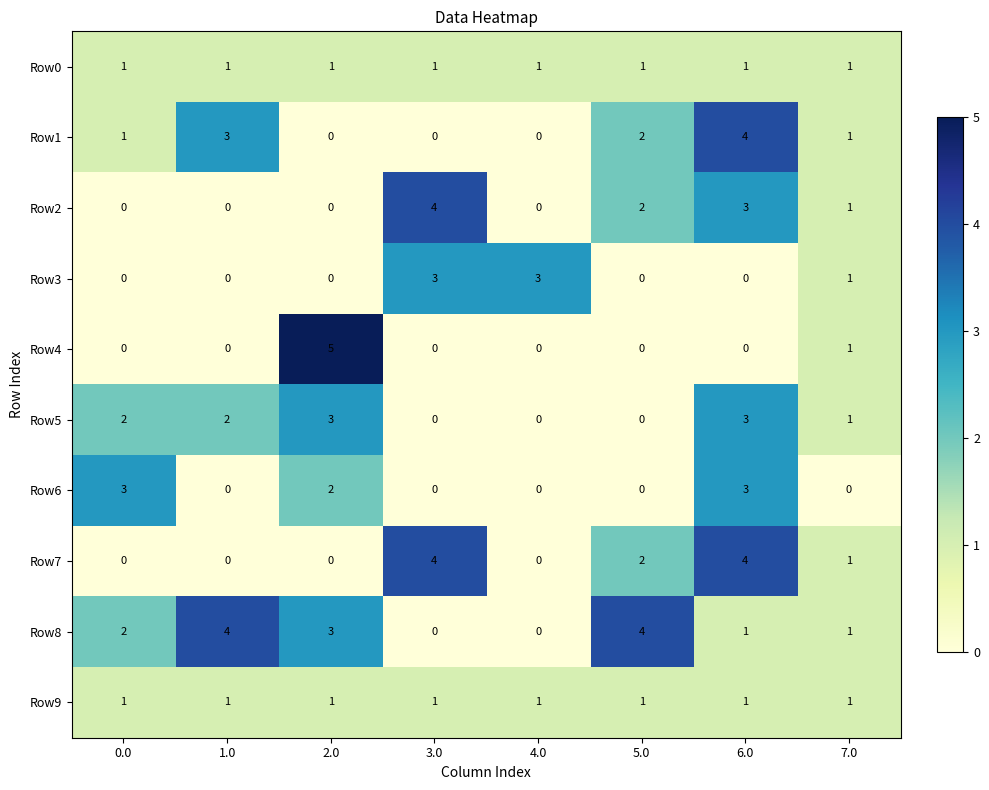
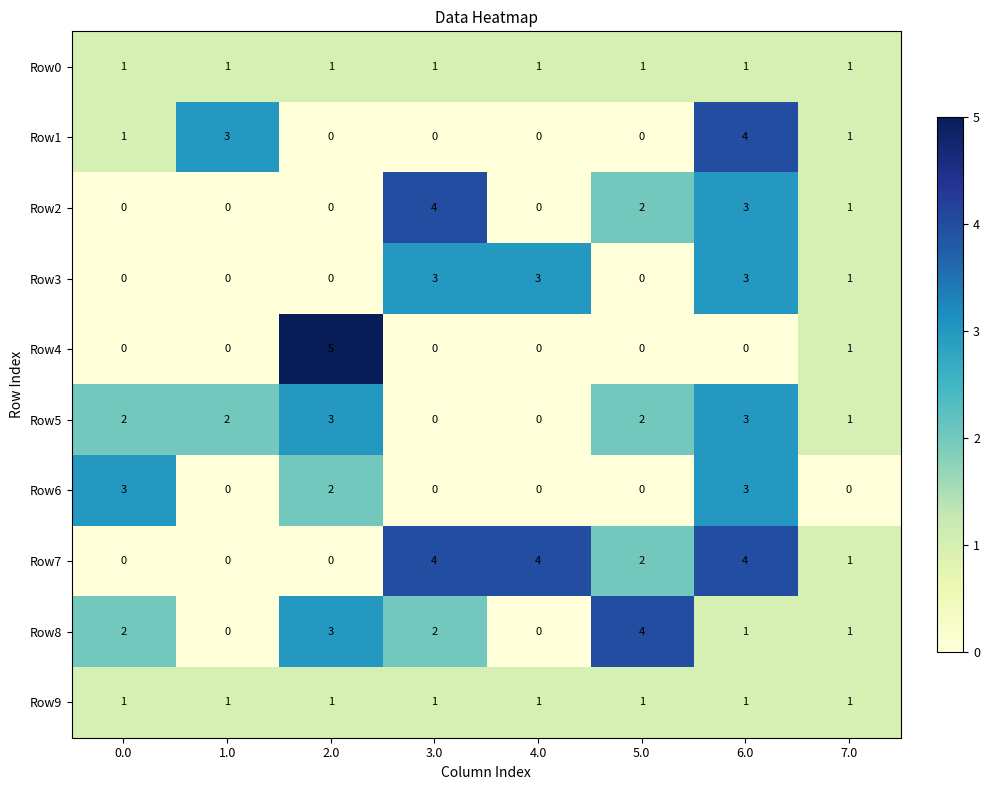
  {
    "Row0": {
      "0.0": 1,
      "1.0": 1,
      "2.0": 1,
      "3.0": 1,
      "4.0": 1,
      "5.0": 1,
      "6.0": 1,
      "7.0": 1
    },
    "Row1": {
      "0.0": 1,
      "1.0": 3,
      "2.0": 0,
      "3.0": 0,
      "4.0": 0,
-     "5.0": 2,
+     "5.0": 0,
      "6.0": 4,
      "7.0": 1
    },
    "Row2": {
      "0.0": 0,
      "1.0": 0,
      "2.0": 0,
      "3.0": 4,
      "4.0": 0,
      "5.0": 2,
      "6.0": 3,
      "7.0": 1
    },
    "Row3": {
      "0.0": 0,
      "1.0": 0,
      "2.0": 0,
      "3.0": 3,
      "4.0": 3,
      "5.0": 0,
-     "6.0": 0,
+     "6.0": 3,
      "7.0": 1
    },
    "Row4": {
      "0.0": 0,
      "1.0": 0,
      "2.0": 5,
      "3.0": 0,
      "4.0": 0,
      "5.0": 0,
      "6.0": 0,
      "7.0": 1
    },
    "Row5": {
      "0.0": 2,
      "1.0": 2,
      "2.0": 3,
      "3.0": 0,
      "4.0": 0,
-     "5.0": 0,
+     "5.0": 2,
      "6.0": 3,
      "7.0": 1
    },
    "Row6": {
      "0.0": 3,
      "1.0": 0,
      "2.0": 2,
      "3.0": 0,
      "4.0": 0,
      "5.0": 0,
      "6.0": 3,
      "7.0": 0
    },
    "Row7": {
      "0.0": 0,
      "1.0": 0,
      "2.0": 0,
      "3.0": 4,
-     "4.0": 0,
+     "4.0": 4,
      "5.0": 2,
      "6.0": 4,
      "7.0": 1
    },
    "Row8": {
      "0.0": 2,
-     "1.0": 4,
+     "1.0": 0,
      "2.0": 3,
-     "3.0": 0,
+     "3.0": 2,
      "4.0": 0,
      "5.0": 4,
      "6.0": 1,
      "7.0": 1
    },
    "Row9": {
      "0.0": 1,
      "1.0": 1,
      "2.0": 1,
      "3.0": 1,
      "4.0": 1,
      "5.0": 1,
      "6.0": 1,
      "7.0": 1
    }
  }
